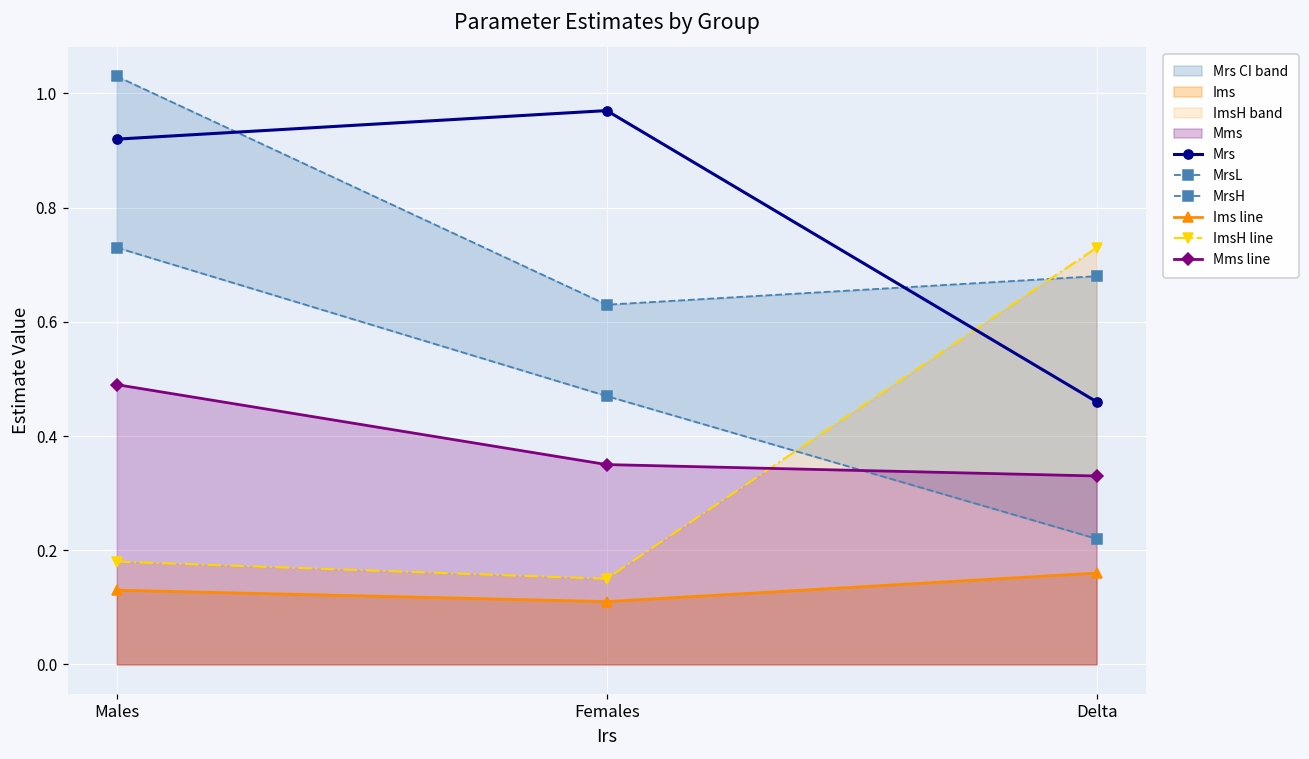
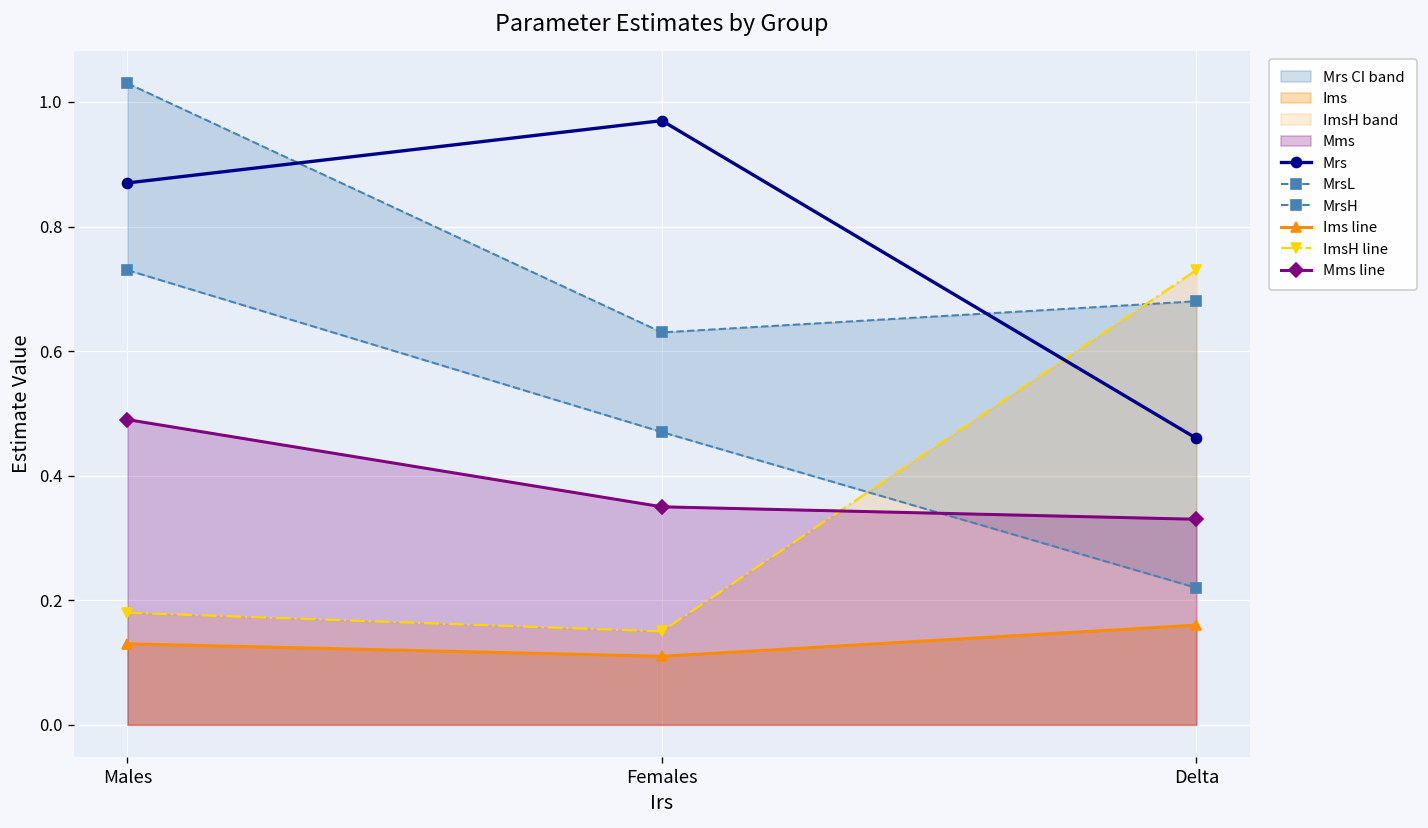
  {
    "Mrs": {
-     "Males": 0.92,
+     "Males": 0.87,
      "Females": 0.97,
      "Delta": 0.46
    }
  }
